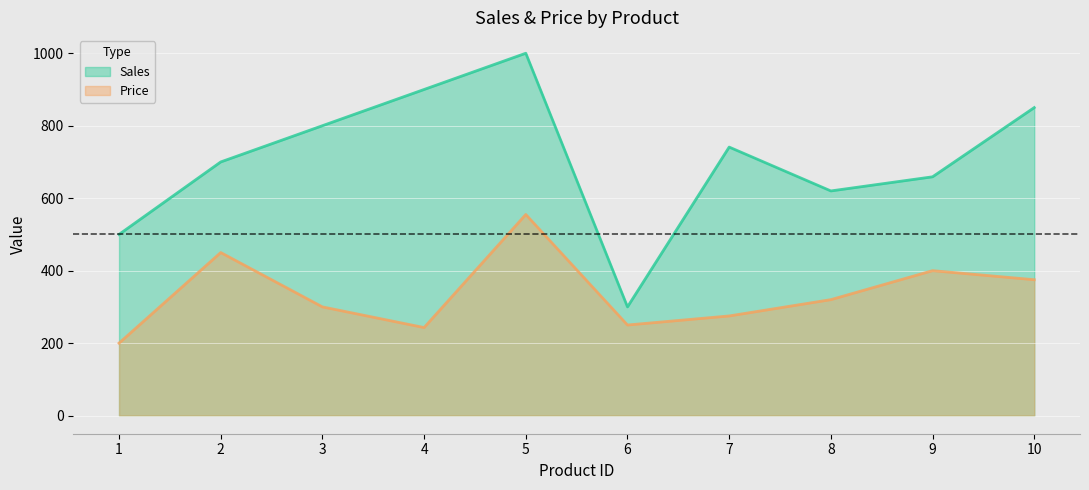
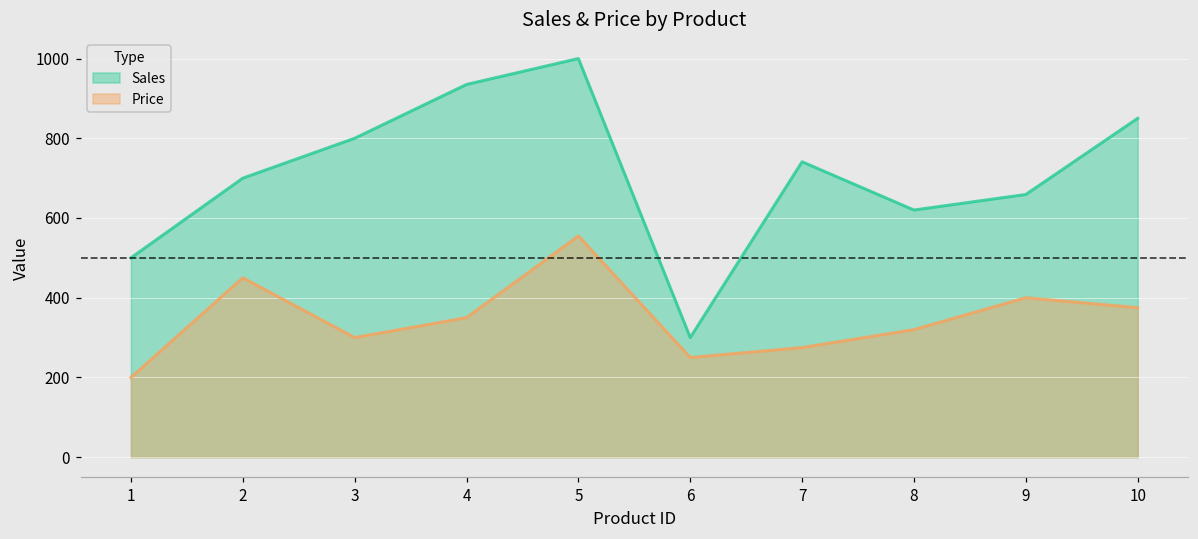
  {
    "Sales": {
      "1": 500,
      "2": 700,
      "3": 800,
-     "4": 900,
+     "4": 940,
      "5": 1000,
      "6": 300,
      "7": 740,
      "8": 620,
      "9": 660,
      "10": 850
    },
    "Price": {
      "1": 200,
      "2": 450,
      "3": 300,
-     "4": 240,
+     "4": 350,
      "5": 560,
      "6": 250,
      "7": 280,
      "8": 320,
      "9": 400,
      "10": 380
    }
  }
